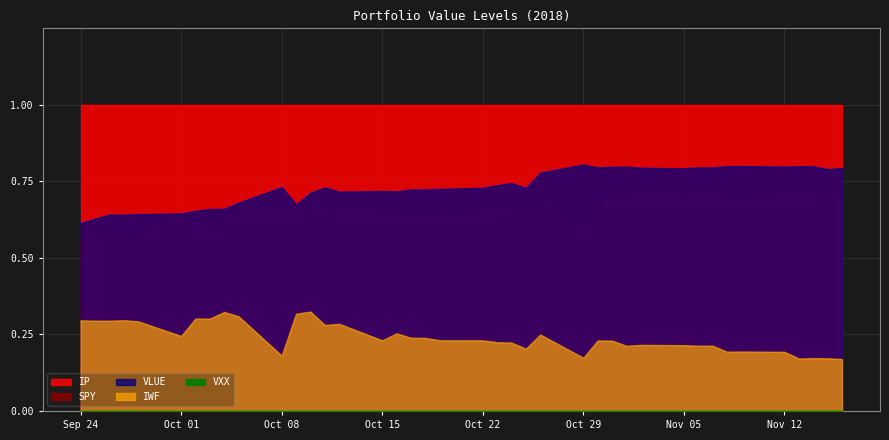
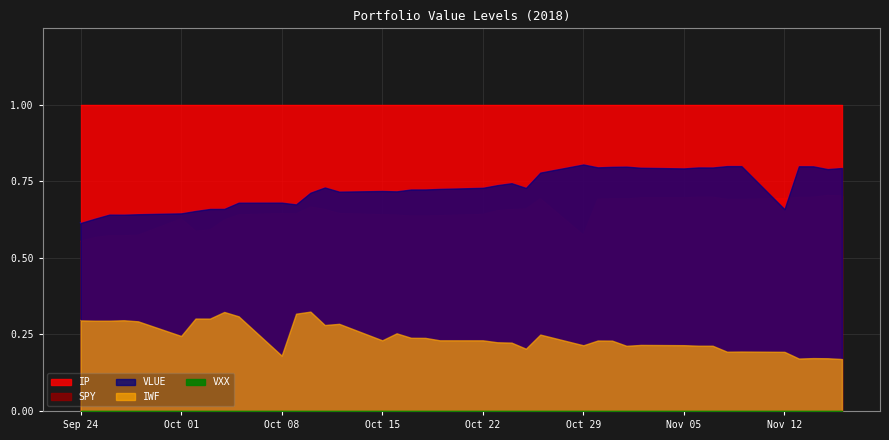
  {
    "IP": {
      "Sep 24": 1.00,
      "Oct 01": 1.00,
      "Oct 08": 1.00,
      "Oct 15": 1.00,
      "Oct 22": 1.00,
      "Oct 29": 1.00,
      "Nov 05": 1.00,
      "Nov 12": 1.00
    },
    "SPY": {
      "Sep 24": 0.55,
      "Oct 01": 0.63,
      "Oct 08": 0.65,
      "Oct 15": 0.64,
      "Oct 22": 0.64,
      "Oct 29": 0.57,
      "Nov 05": 0.70,
      "Nov 12": 0.69
    },
    "VLUE": {
      "Sep 24": 0.61,
      "Oct 01": 0.65,
-     "Oct 08": 0.73,
+     "Oct 08": 0.68,
      "Oct 15": 0.72,
      "Oct 22": 0.73,
      "Oct 29": 0.81,
      "Nov 05": 0.79,
-     "Nov 12": 0.80
+     "Nov 12": 0.66
    },
    "IWF": {
      "Sep 24": 0.30,
      "Oct 01": 0.24,
      "Oct 08": 0.18,
      "Oct 15": 0.23,
      "Oct 22": 0.23,
-     "Oct 29": 0.17,
+     "Oct 29": 0.21,
      "Nov 05": 0.21,
      "Nov 12": 0.19
    },
    "VXX": {
      "Sep 24": 0.00,
      "Oct 01": 0.00,
      "Oct 08": 0.00,
      "Oct 15": 0.00,
      "Oct 22": 0.00,
      "Oct 29": 0.00,
      "Nov 05": 0.00,
      "Nov 12": 0.00
    }
  }
